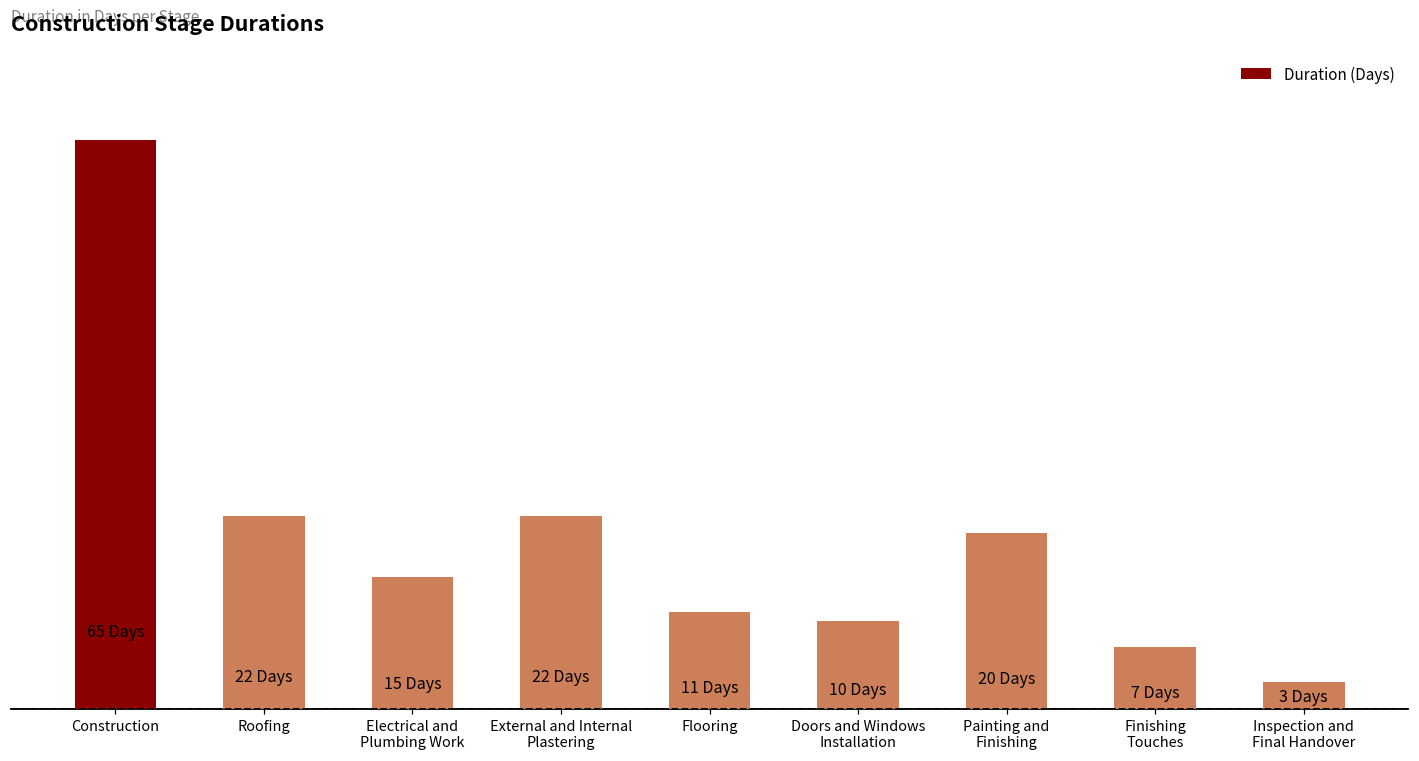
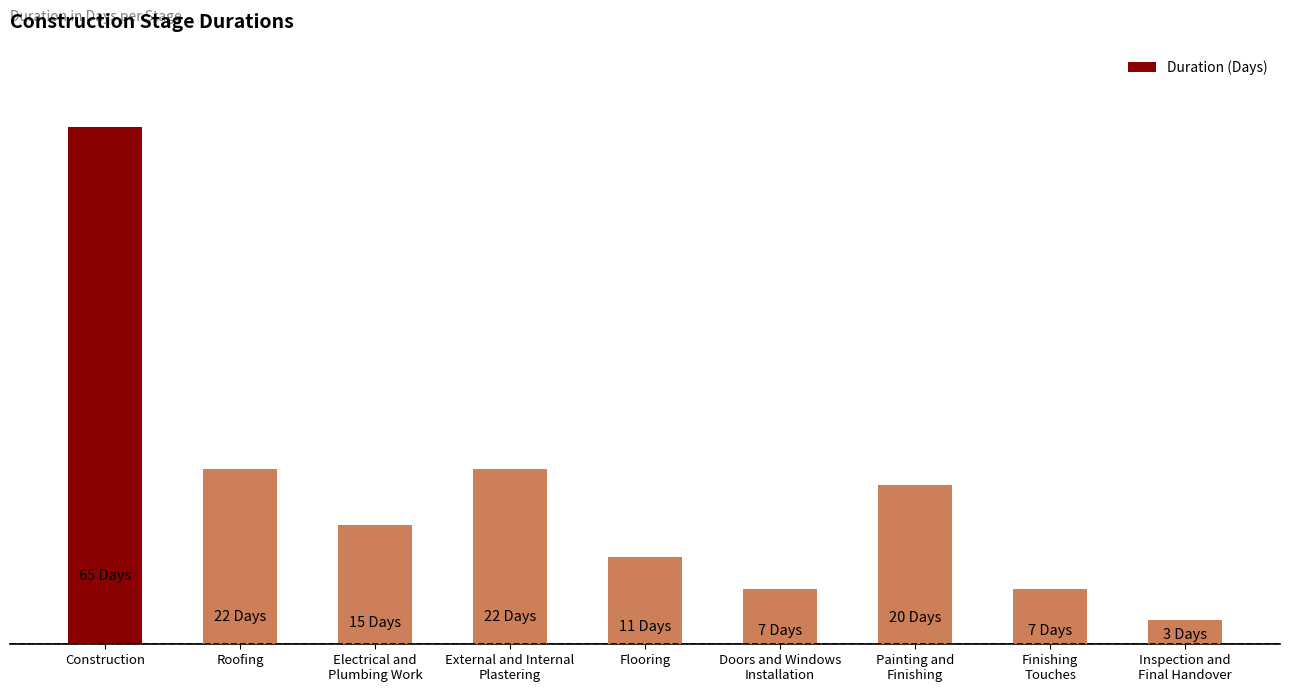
  {
    "Construction": 65,
    "Roofing": 22,
    "Electrical and Plumbing Work": 15,
    "External and Internal Plastering": 22,
    "Flooring": 11,
-   "Doors and Windows Installation": 10,
+   "Doors and Windows Installation": 7,
    "Painting and Finishing": 20,
    "Finishing Touches": 7,
    "Inspection and Final Handover": 3
  }
